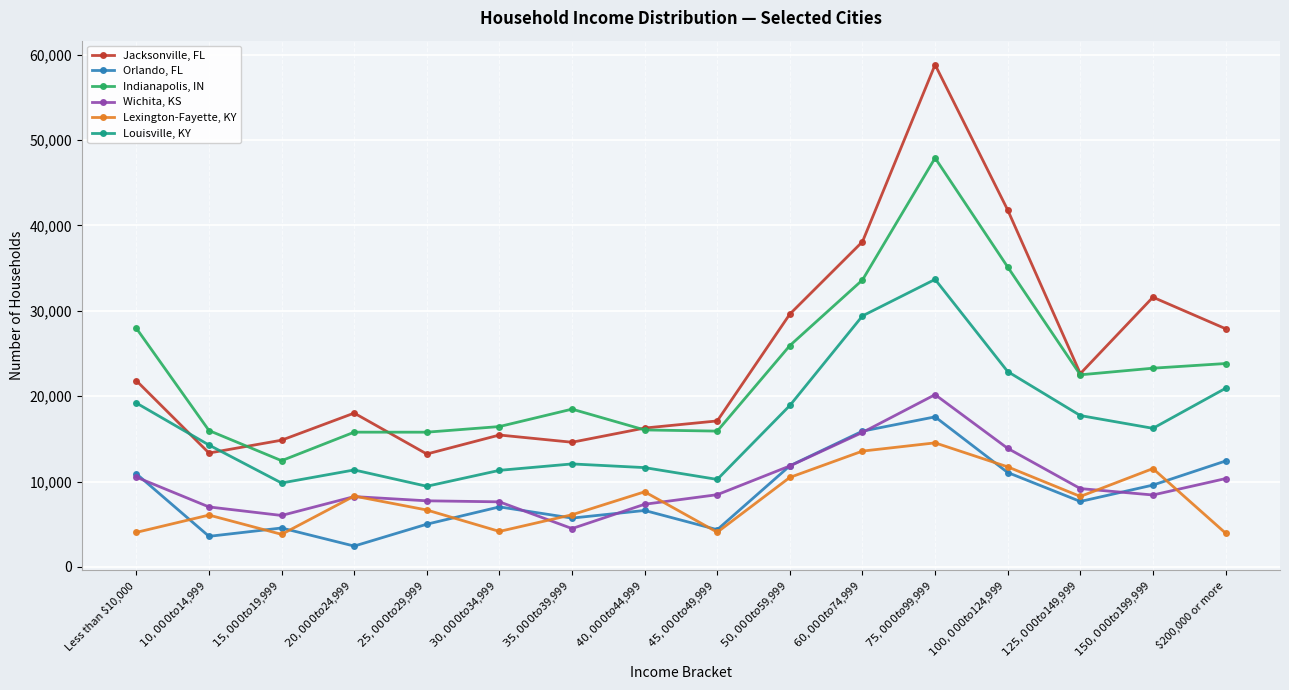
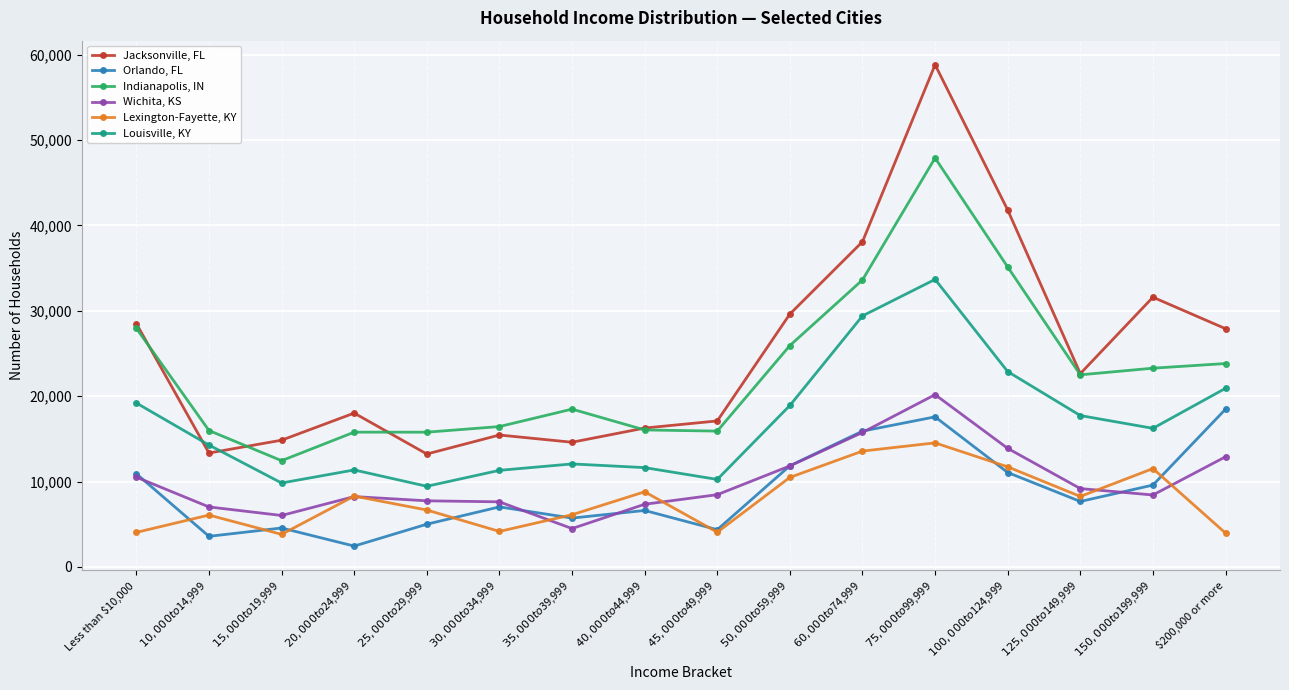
  {
    "Jacksonville, FL": {
-     "Less than $10,000": "22,000",
+     "Less than $10,000": "29,000",
      "$200,000 or more": "28,000"
    },
    "Orlando, FL": {
      "Less than $10,000": "11,000",
-     "$200,000 or more": "12,000"
+     "$200,000 or more": "18,000"
    },
    "Wichita, KS": {
      "Less than $10,000": "11,000",
-     "$200,000 or more": "10,000"
+     "$200,000 or more": "13,000"
    },
    "Lexington-Fayette, KY": {
      "Less than $10,000": "4,000",
      "$200,000 or more": "4,000"
    }
  }
